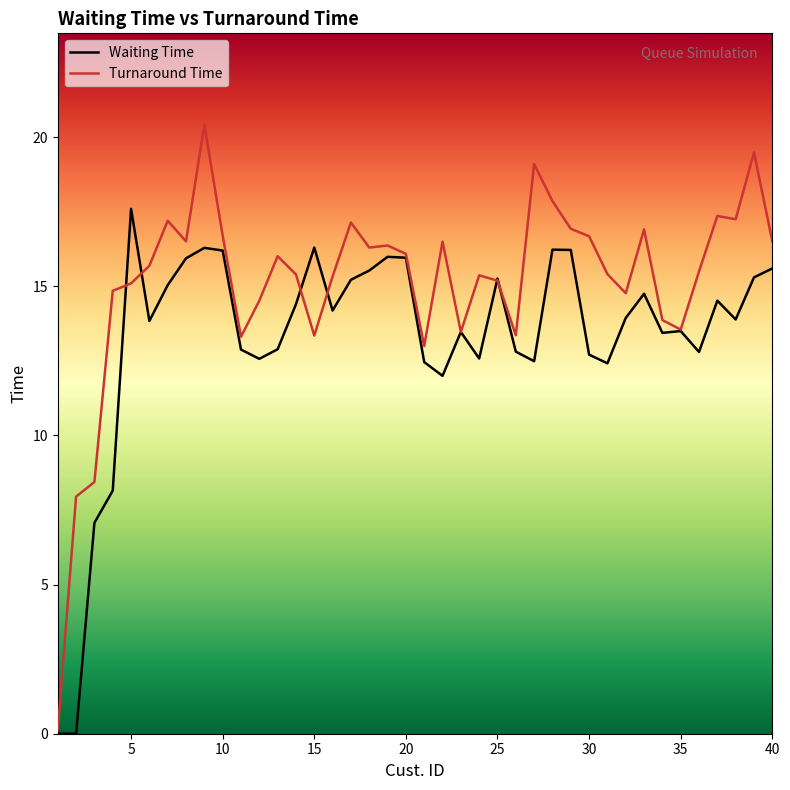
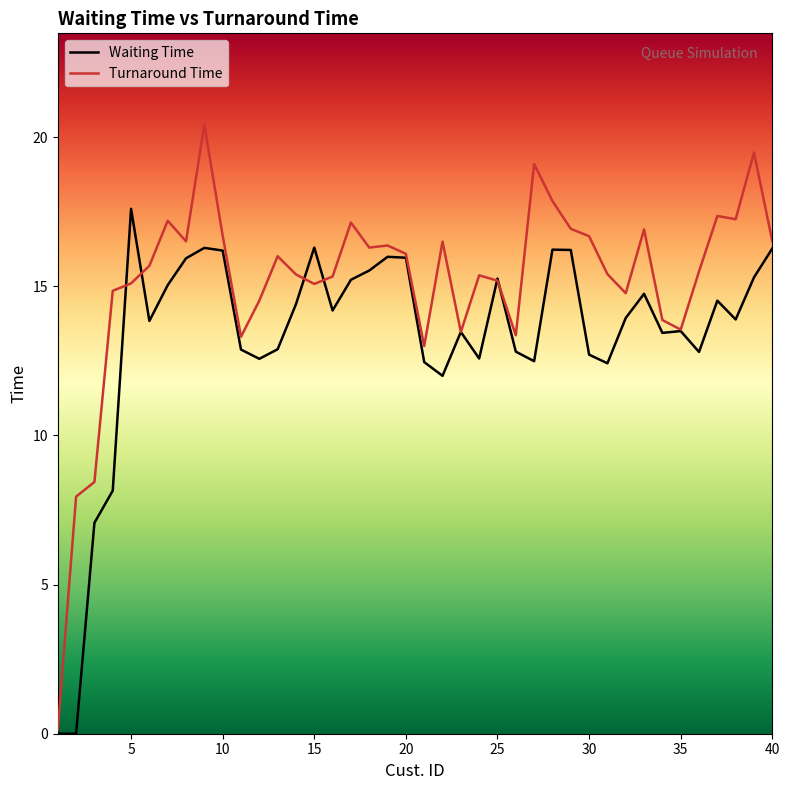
  {
    "Waiting Time": {
      "5": 17.6,
      "10": 16.2,
      "15": 16.3,
      "20": 16.0,
      "30": 12.7,
-     "40": 15.6
+     "40": 16.3
    },
    "Turnaround Time": {
      "5": 15.1,
      "10": 16.7,
-     "15": 13.4,
+     "15": 15.1,
      "20": 16.1,
      "30": 16.7,
      "40": 16.5
    }
  }
